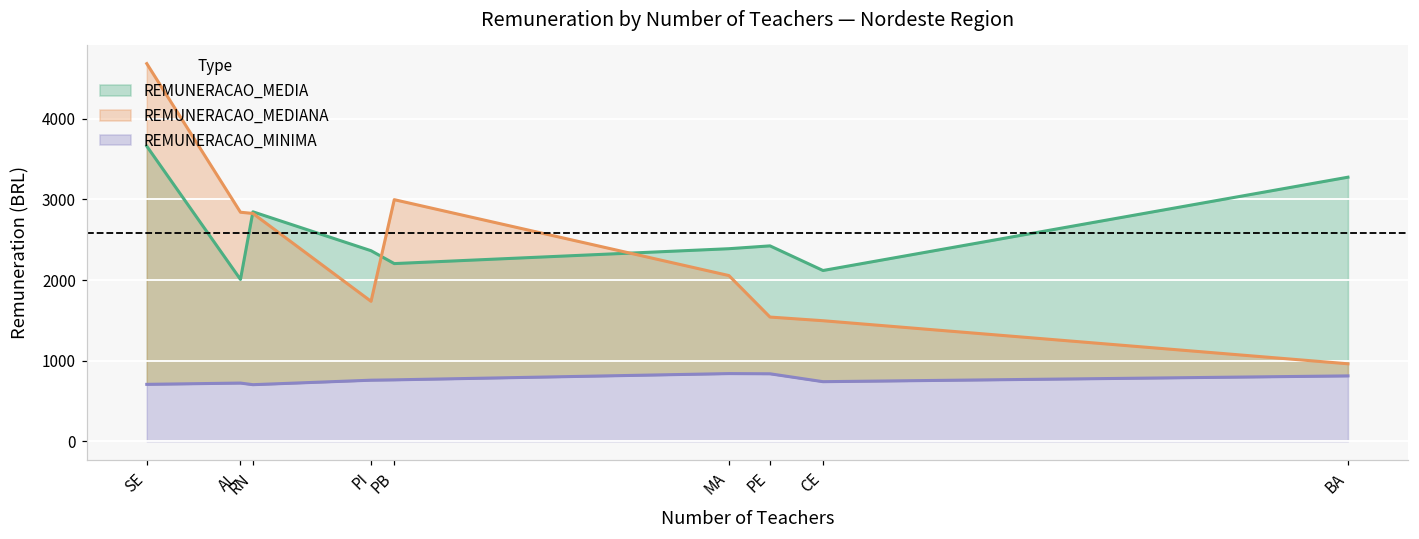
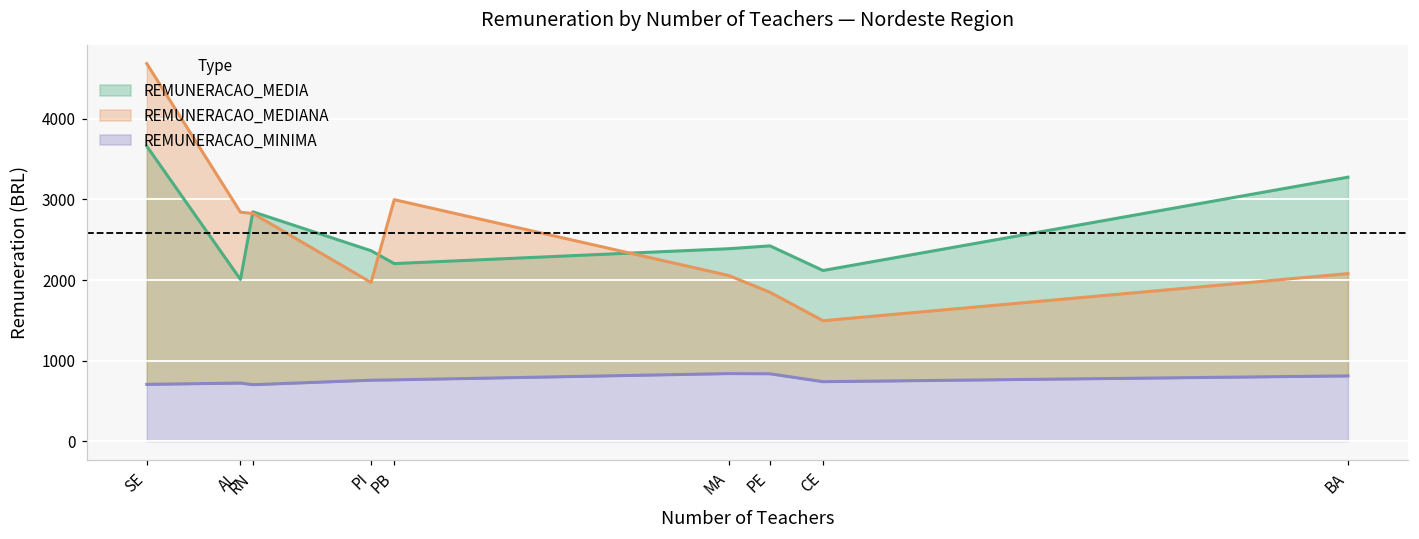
  {
    "REMUNERACAO_MEDIANA": {
      "SE": 4700,
      "AL": 2800,
-     "PI": 1700,
+     "PI": 2000,
      "PB": 3000,
      "MA": 2100,
-     "PE": 1500,
+     "PE": 1800,
      "CE": 1500,
-     "BA": 1000
+     "BA": 2100
    }
  }
